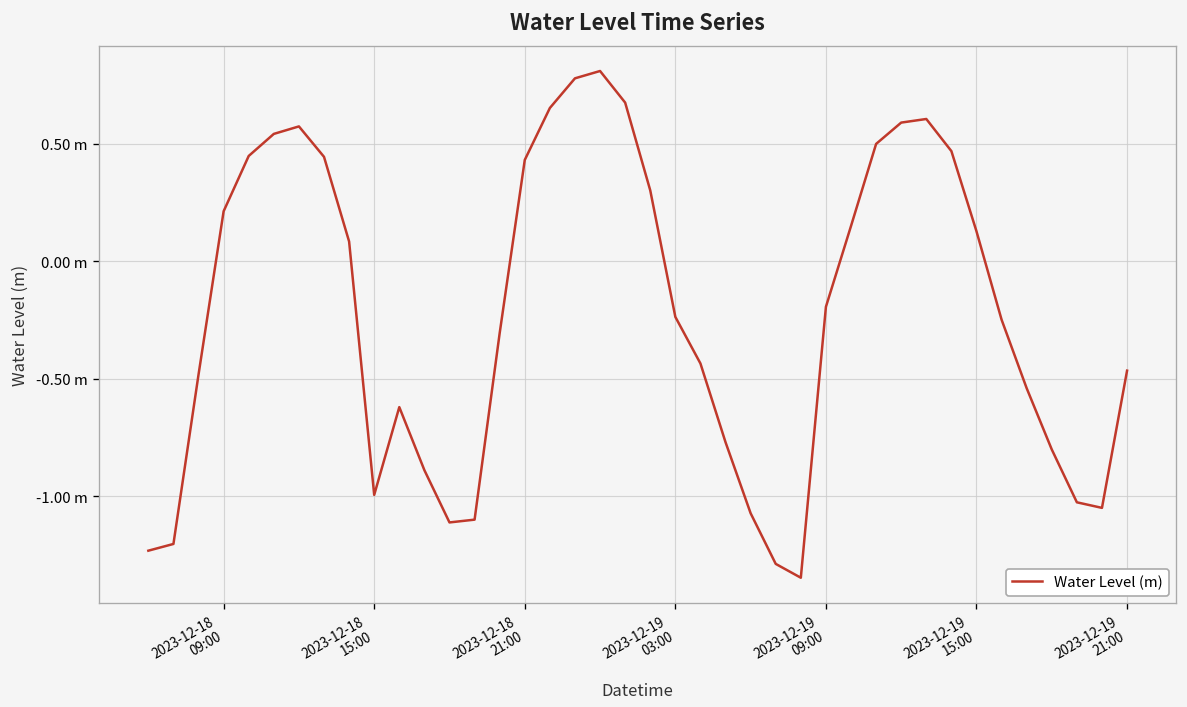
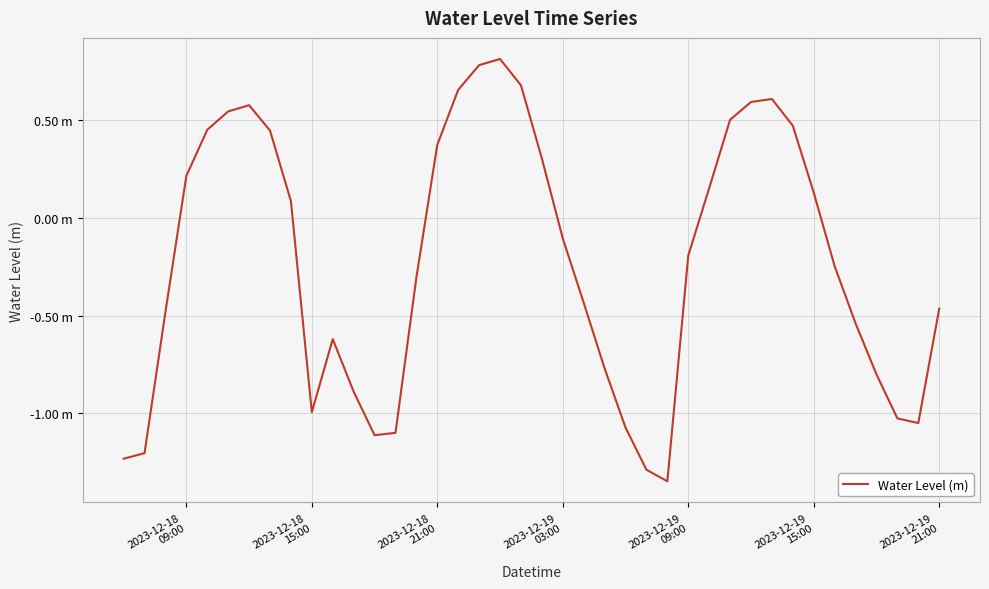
  {
    "2023-12-18 09:00": "0.21 m",
    "2023-12-18 15:00": "-0.99 m",
-   "2023-12-18 21:00": "0.43 m",
-   "2023-12-19 03:00": "-0.24 m",
+   "2023-12-18 21:00": "0.37 m",
+   "2023-12-19 03:00": "-0.11 m",
    "2023-12-19 09:00": "-0.19 m",
    "2023-12-19 15:00": "0.13 m",
    "2023-12-19 21:00": "-0.47 m"
  }
